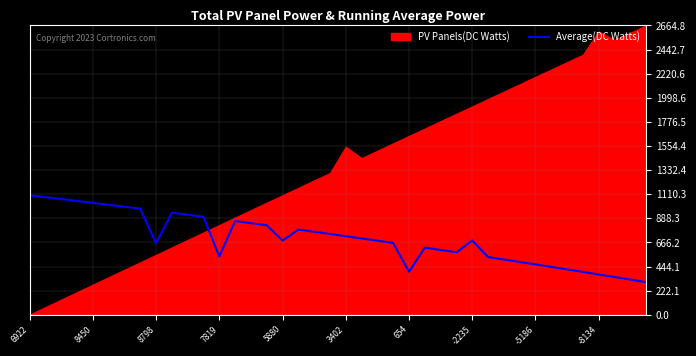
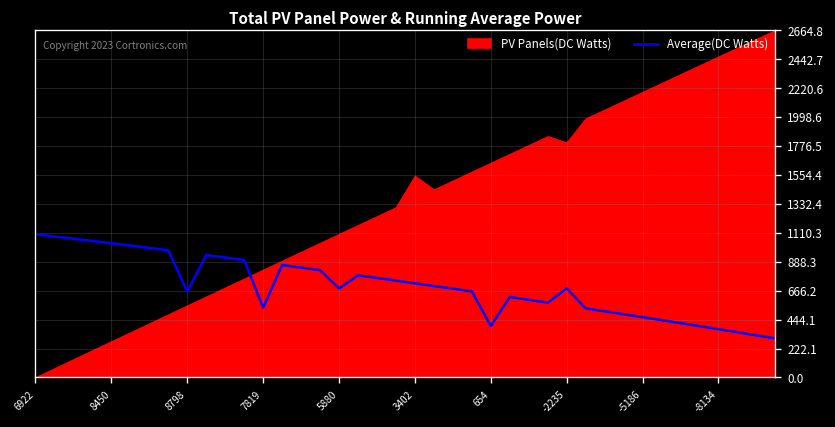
  {
    "Average(DC Watts)": {
      "6922": 1100,
      "8450": 1030,
      "8798": 660,
      "7819": 540,
      "5880": 680,
      "3402": 720,
      "654": 400,
      "-2235": 680,
      "-5186": 460,
      "-8134": 370
    },
    "PV Panels(DC Watts)": {
      "6922": 0,
      "8450": 280,
      "8798": 550,
      "7819": 830,
      "5880": 1100,
      "3402": 1550,
      "654": 1650,
-     "-2235": 1920,
+     "-2235": 1800,
      "-5186": 2190,
-     "-8134": 2610
+     "-8134": 2460
    }
  }
